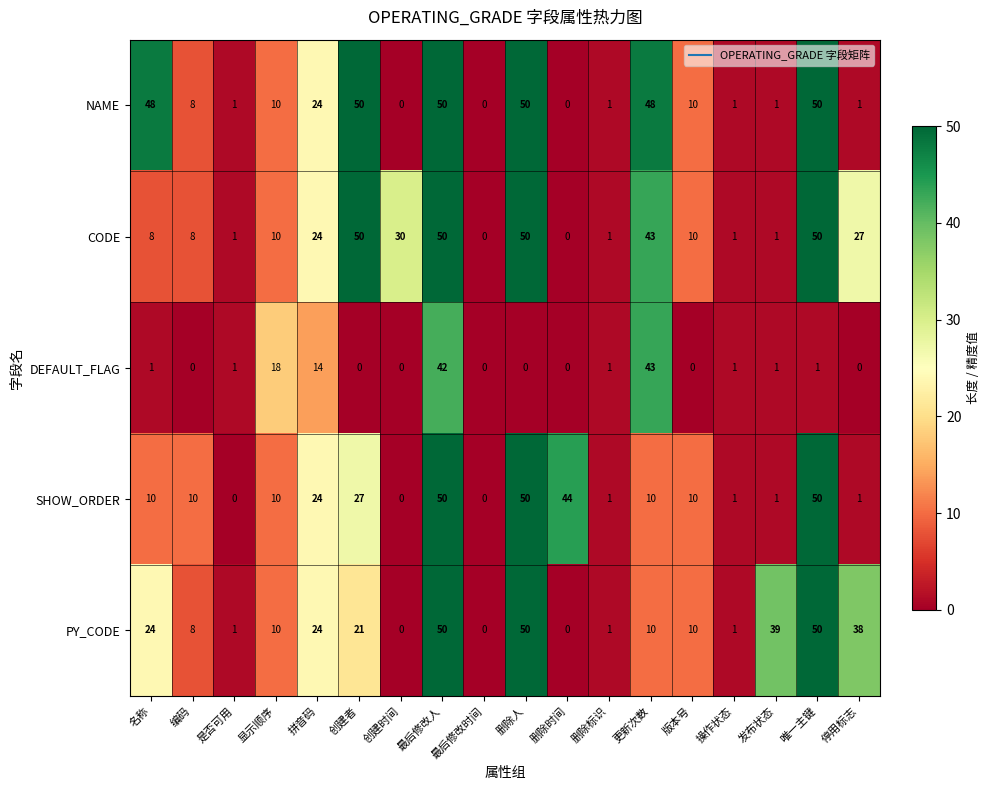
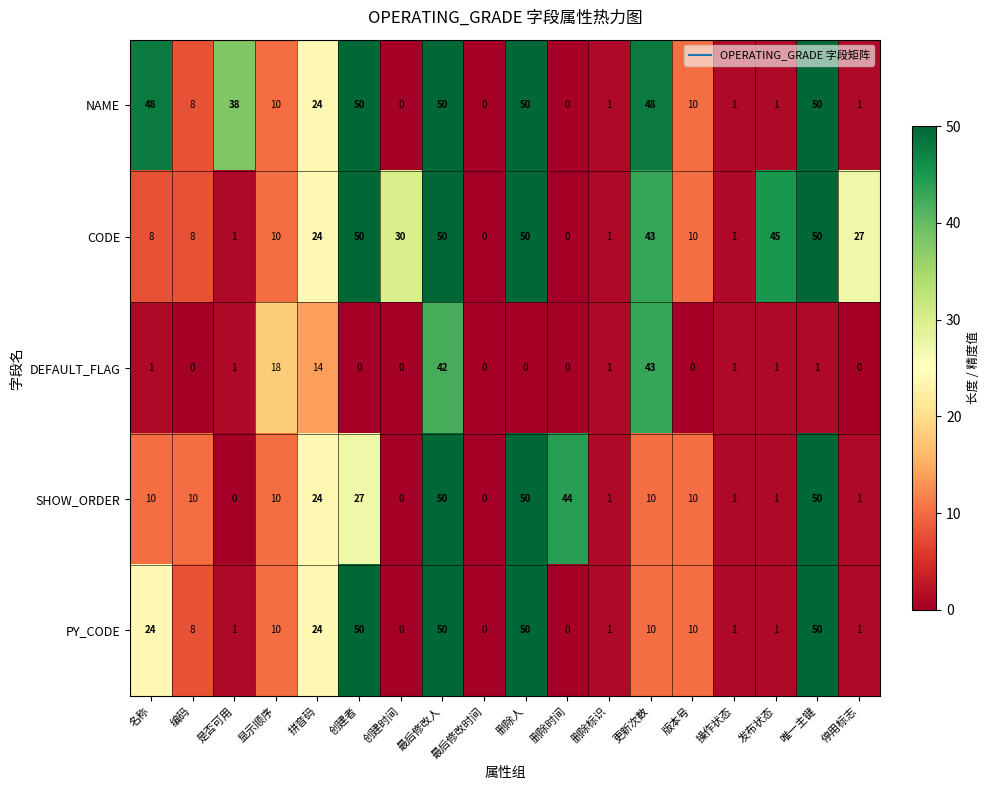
  {
    "NAME": {
      "名称": 48,
      "编码": 8,
-     "是否可用": 1,
+     "是否可用": 38,
      "显示顺序": 10,
      "拼音码": 24,
      "创建者": 50,
      "创建时间": 0,
      "最后修改人": 50,
      "最后修改时间": 0,
      "删除人": 50,
      "删除时间": 0,
      "删除标识": 1,
      "更新次数": 48,
      "版本号": 10,
      "操作状态": 1,
      "发布状态": 1,
      "唯一主键": 50,
      "停用标志": 1
    },
    "CODE": {
      "名称": 8,
      "编码": 8,
      "是否可用": 1,
      "显示顺序": 10,
      "拼音码": 24,
      "创建者": 50,
      "创建时间": 30,
      "最后修改人": 50,
      "最后修改时间": 0,
      "删除人": 50,
      "删除时间": 0,
      "删除标识": 1,
      "更新次数": 43,
      "版本号": 10,
      "操作状态": 1,
-     "发布状态": 1,
+     "发布状态": 45,
      "唯一主键": 50,
      "停用标志": 27
    },
    "DEFAULT_FLAG": {
      "名称": 1,
      "编码": 0,
      "是否可用": 1,
      "显示顺序": 18,
      "拼音码": 14,
      "创建者": 0,
      "创建时间": 0,
      "最后修改人": 42,
      "最后修改时间": 0,
      "删除人": 0,
      "删除时间": 0,
      "删除标识": 1,
      "更新次数": 43,
      "版本号": 0,
      "操作状态": 1,
      "发布状态": 1,
      "唯一主键": 1,
      "停用标志": 0
    },
    "SHOW_ORDER": {
      "名称": 10,
      "编码": 10,
      "是否可用": 0,
      "显示顺序": 10,
      "拼音码": 24,
      "创建者": 27,
      "创建时间": 0,
      "最后修改人": 50,
      "最后修改时间": 0,
      "删除人": 50,
      "删除时间": 44,
      "删除标识": 1,
      "更新次数": 10,
      "版本号": 10,
      "操作状态": 1,
      "发布状态": 1,
      "唯一主键": 50,
      "停用标志": 1
    },
    "PY_CODE": {
      "名称": 24,
      "编码": 8,
      "是否可用": 1,
      "显示顺序": 10,
      "拼音码": 24,
-     "创建者": 21,
+     "创建者": 50,
      "创建时间": 0,
      "最后修改人": 50,
      "最后修改时间": 0,
      "删除人": 50,
      "删除时间": 0,
      "删除标识": 1,
      "更新次数": 10,
      "版本号": 10,
      "操作状态": 1,
-     "发布状态": 39,
+     "发布状态": 1,
      "唯一主键": 50,
-     "停用标志": 38
+     "停用标志": 1
    }
  }
